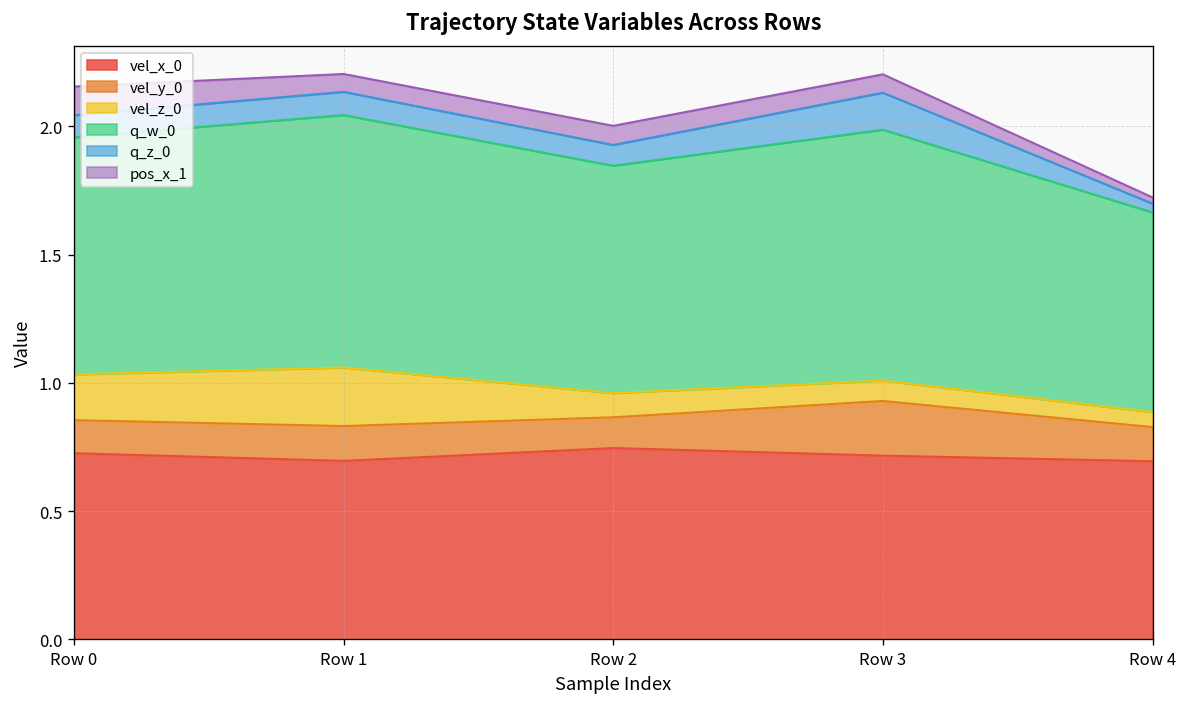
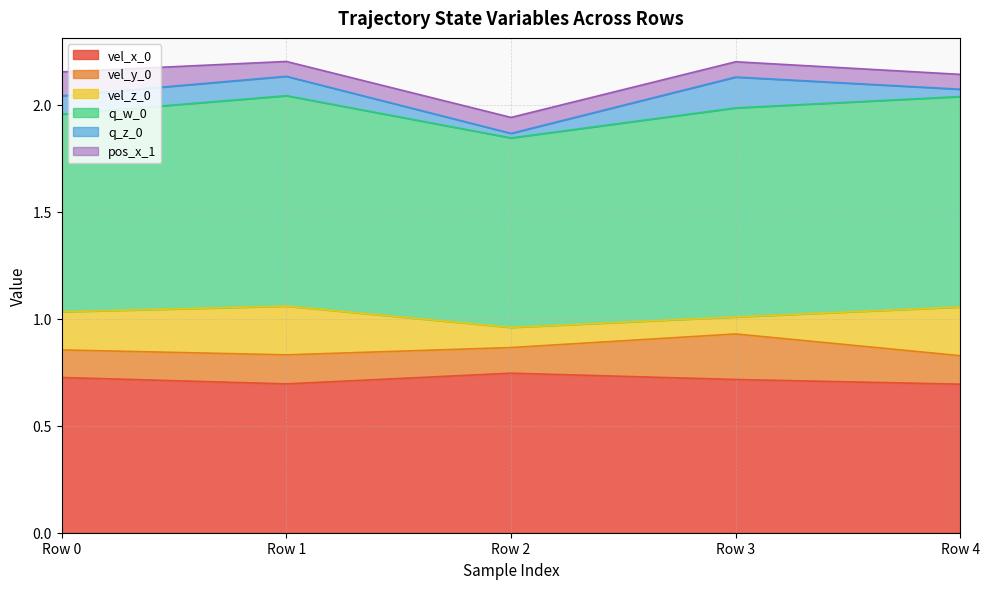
  {
    "vel_z_0": {
      "Row 0": 0.18,
      "Row 1": 0.23,
      "Row 2": 0.09,
      "Row 3": 0.08,
-     "Row 4": 0.06
+     "Row 4": 0.23
    },
    "q_w_0": {
      "Row 0": 0.92,
      "Row 1": 0.98,
      "Row 2": 0.89,
      "Row 3": 0.98,
-     "Row 4": 0.78
+     "Row 4": 0.98
    },
    "q_z_0": {
      "Row 0": 0.09,
      "Row 1": 0.09,
-     "Row 2": 0.08,
+     "Row 2": 0.02,
      "Row 3": 0.14,
      "Row 4": 0.03
    },
    "pos_x_1": {
      "Row 0": 0.11,
      "Row 1": 0.07,
      "Row 2": 0.07,
      "Row 3": 0.07,
-     "Row 4": 0.02
+     "Row 4": 0.07
    }
  }
